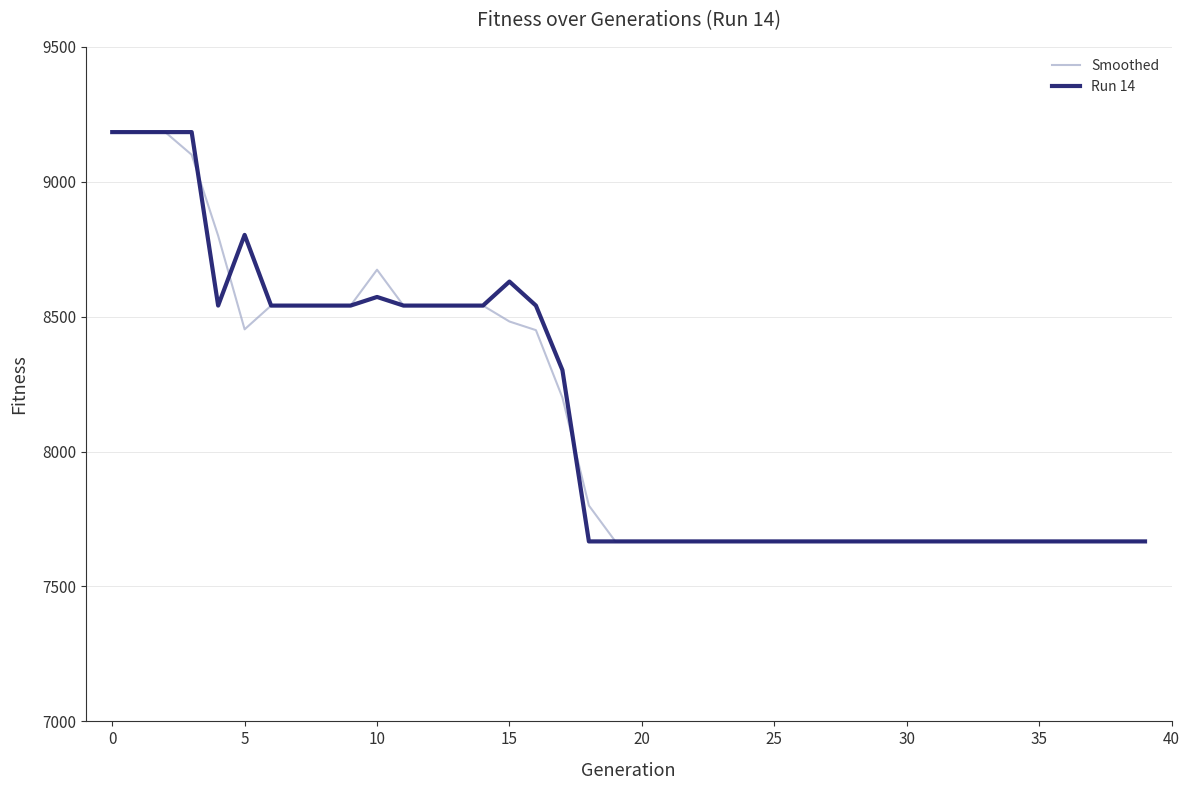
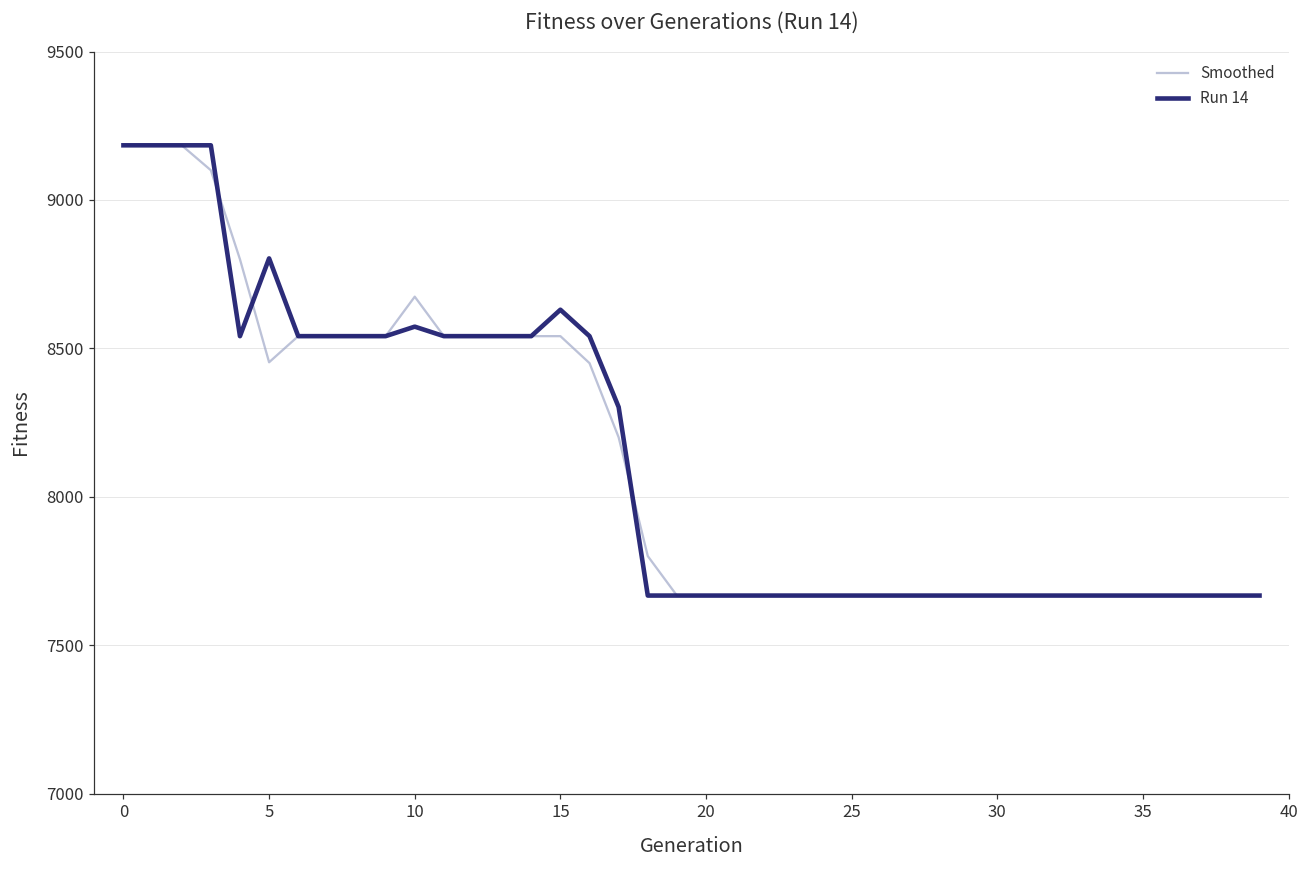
  {
    "Smoothed": {
      "5": 8450,
      "10": 8670,
-     "15": 8480
+     "15": 8540
    },
    "Run 14": {
      "5": 8800,
      "10": 8570,
      "15": 8630
    }
  }
